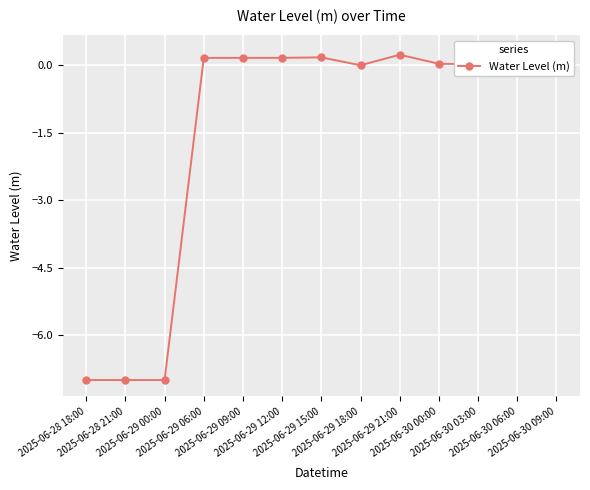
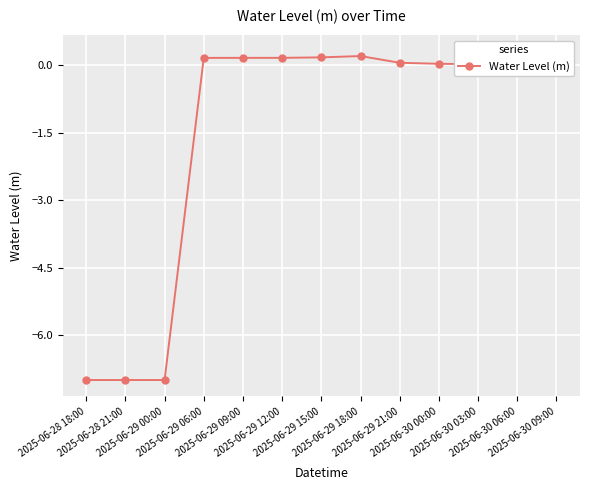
  {
    "2025-06-28 18:00": -7.0,
    "2025-06-28 21:00": -7.0,
    "2025-06-29 00:00": -7.0,
    "2025-06-29 06:00": 0.2,
    "2025-06-29 09:00": 0.2,
    "2025-06-29 12:00": 0.2,
    "2025-06-29 15:00": 0.2,
-   "2025-06-29 18:00": 0.0,
-   "2025-06-29 21:00": 0.2,
+   "2025-06-29 18:00": 0.2,
+   "2025-06-29 21:00": 0.1,
    "2025-06-30 00:00": 0.0
  }
